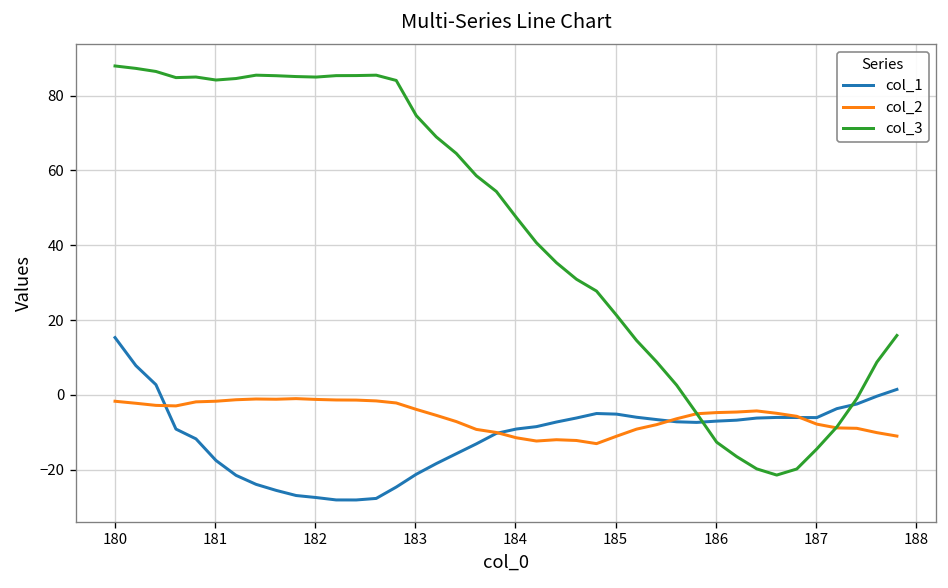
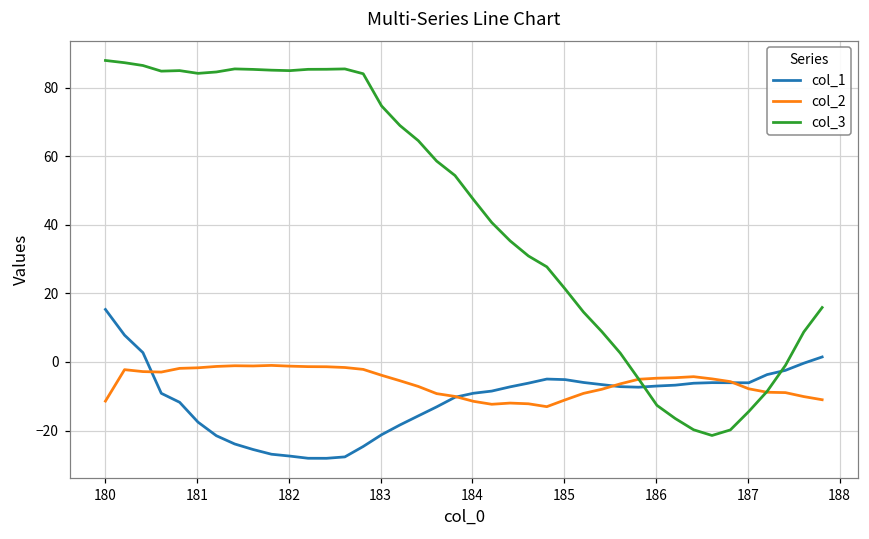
  {
    "col_1": {
      "180": 15
    },
    "col_2": {
-     "180": -2
+     "180": -11
    },
    "col_3": {
      "180": 88
    }
  }
